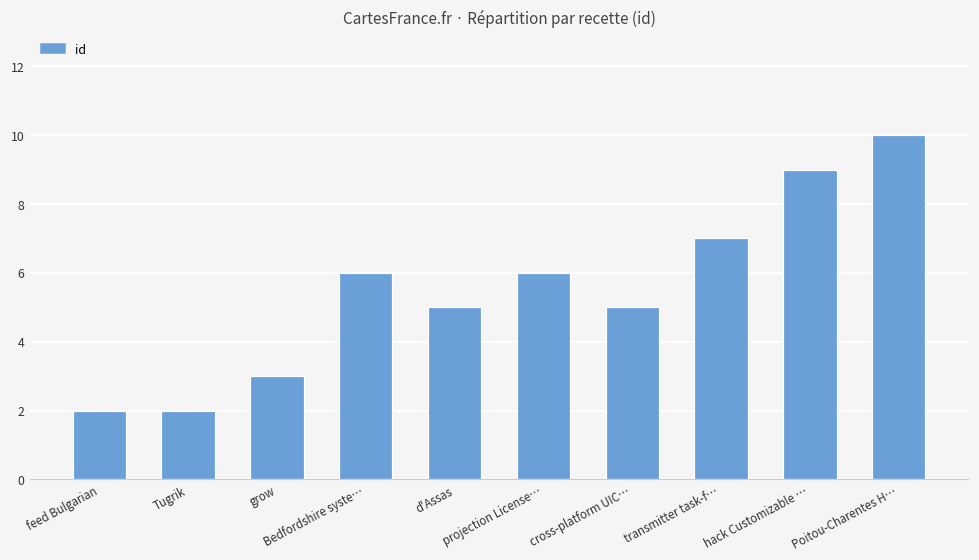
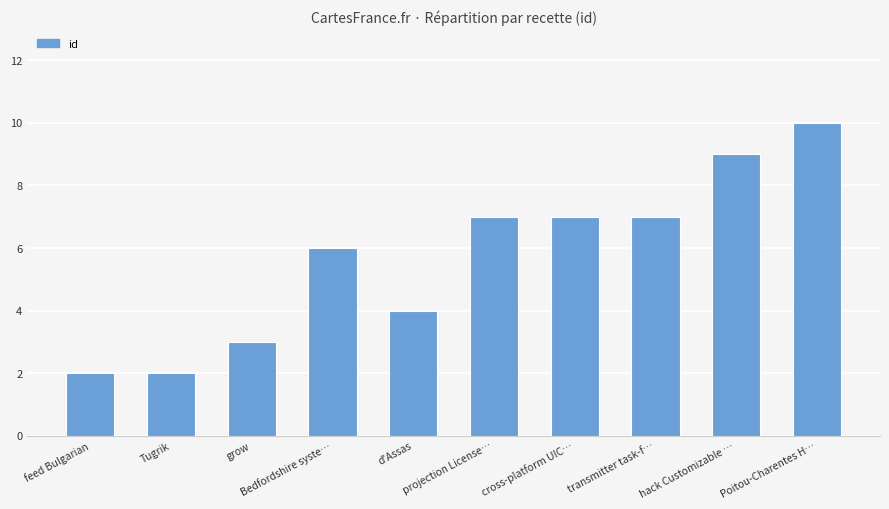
  {
    "feed Bulgarian": 2,
    "Tugrik": 2,
    "grow": 3,
    "Bedfordshire syste…": 6,
-   "d'Assas": 5,
-   "projection License…": 6,
-   "cross-platform UIC…": 5,
+   "d'Assas": 4,
+   "projection License…": 7,
+   "cross-platform UIC…": 7,
    "transmitter task-f…": 7,
    "hack Customizable …": 9,
    "Poitou-Charentes H…": 10
  }
